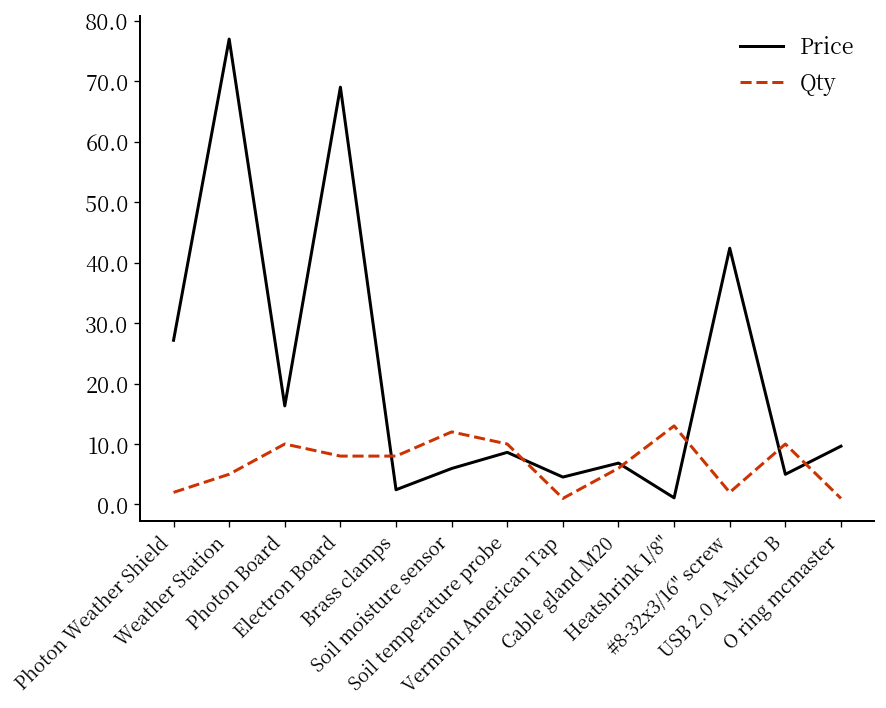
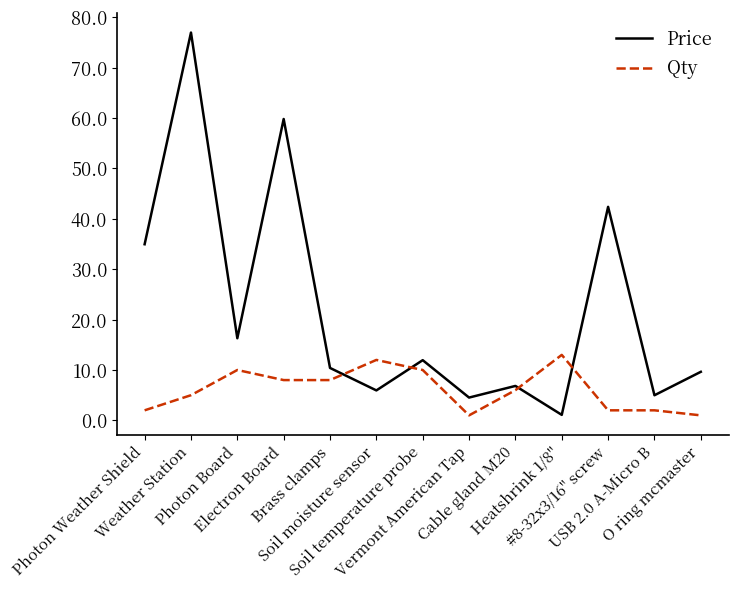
  {
    "Price": {
-     "Photon Weather Shield": 27,
+     "Photon Weather Shield": 35,
      "Weather Station": 77,
      "Photon Board": 16,
-     "Electron Board": 69,
-     "Brass clamps": 2,
+     "Electron Board": 60,
+     "Brass clamps": 10,
      "Soil moisture sensor": 6,
-     "Soil temperature probe": 9,
+     "Soil temperature probe": 12,
      "Vermont American Tap": 5,
      "Cable gland M20": 7,
      "Heatshrink 1/8\"": 1,
      "#8-32x3/16\" screw": 42,
      "USB 2.0 A-Micro B": 5,
      "O ring mcmaster": 10
    },
    "Qty": {
      "Photon Weather Shield": 2,
      "Weather Station": 5,
      "Photon Board": 10,
      "Electron Board": 8,
      "Brass clamps": 8,
      "Soil moisture sensor": 12,
      "Soil temperature probe": 10,
      "Vermont American Tap": 1,
      "Cable gland M20": 6,
      "Heatshrink 1/8\"": 13,
      "#8-32x3/16\" screw": 2,
-     "USB 2.0 A-Micro B": 10,
+     "USB 2.0 A-Micro B": 2,
      "O ring mcmaster": 1
    }
  }
